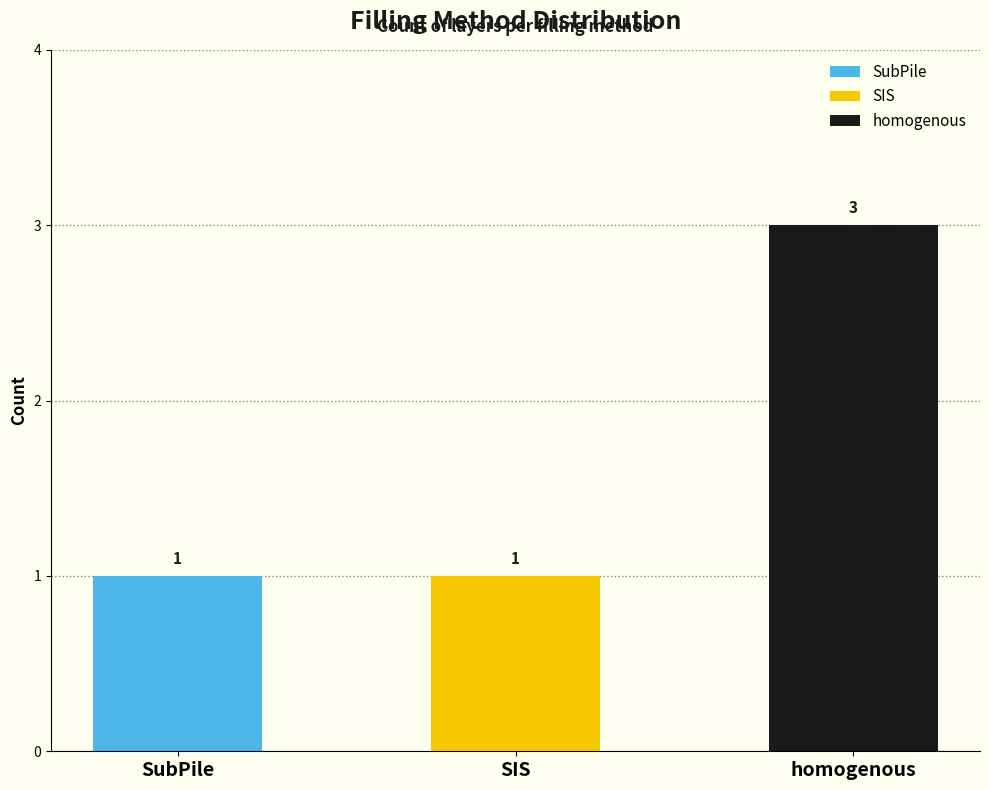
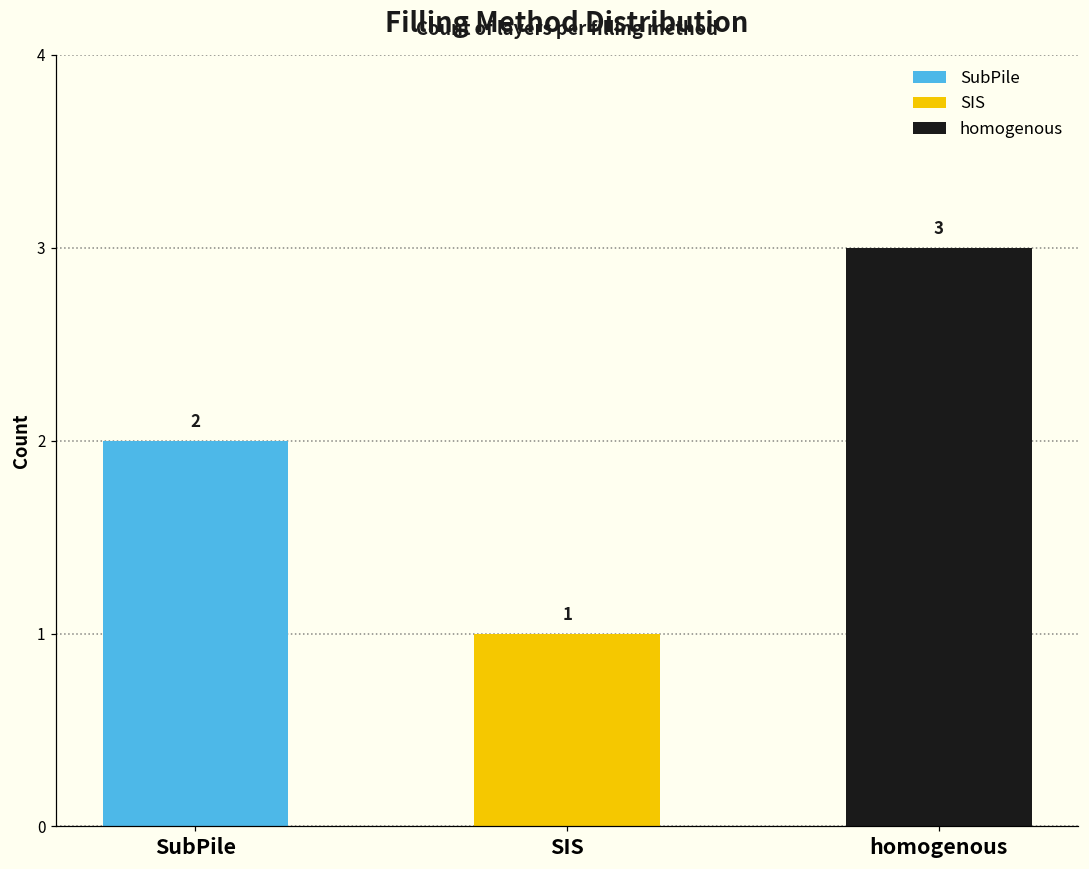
  {
-   "SubPile": 1,
+   "SubPile": 2,
    "SIS": 1,
    "homogenous": 3
  }
